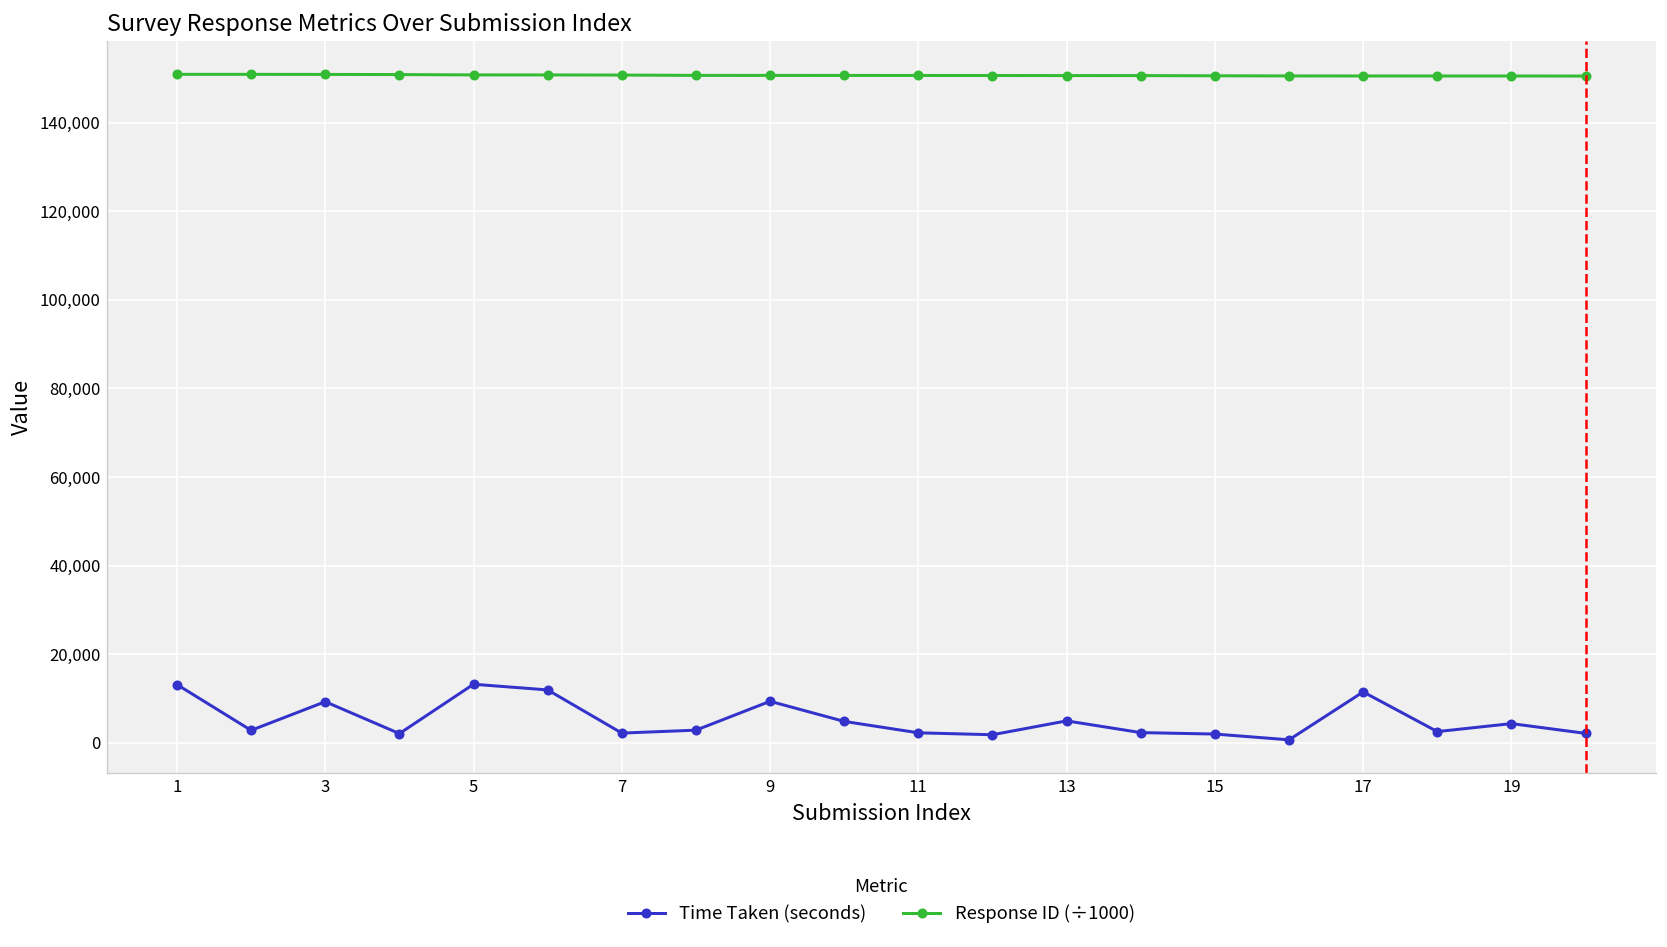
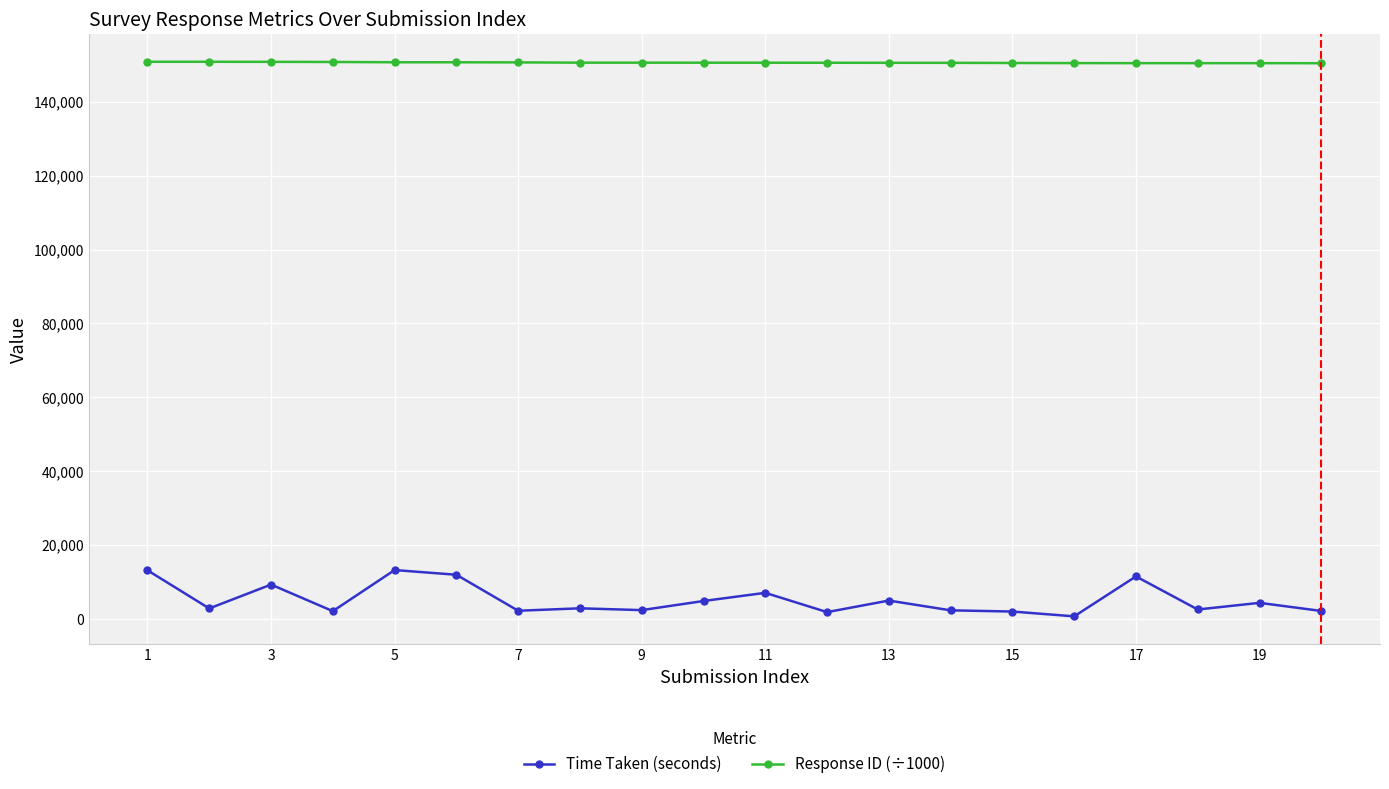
  {
    "Time Taken (seconds)": {
      "1": "13,000",
      "3": "9,000",
      "5": "13,000",
      "7": "2,000",
-     "9": "9,000",
-     "11": "2,000",
+     "9": "2,000",
+     "11": "7,000",
      "13": "5,000",
      "15": "2,000",
      "17": "11,000",
      "19": "4,000"
    },
    "Response ID (÷1000)": {
      "1": "151,000",
      "3": "151,000",
      "5": "151,000",
      "7": "151,000",
      "9": "151,000",
      "11": "151,000",
      "13": "151,000",
      "15": "151,000",
      "17": "151,000",
      "19": "151,000"
    }
  }
